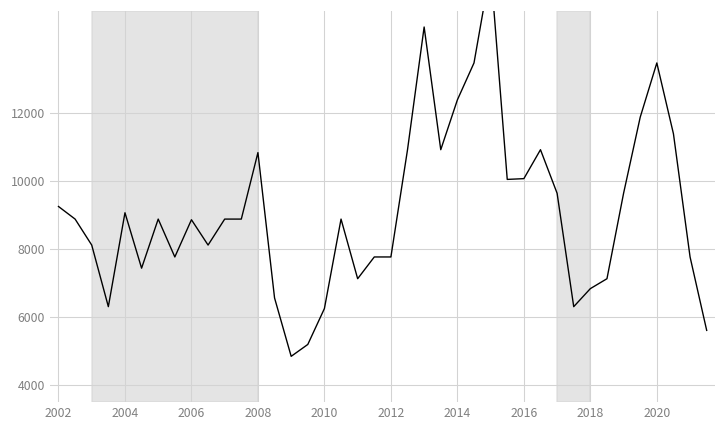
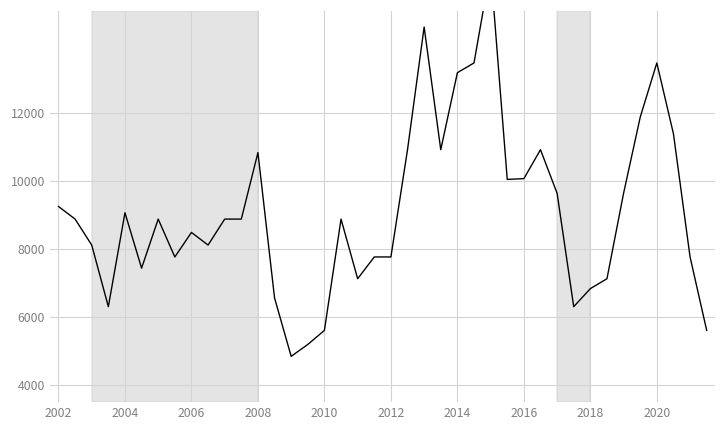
  {
    "2002": 9200,
    "2004": 9100,
-   "2006": 8900,
+   "2006": 8500,
    "2008": 10800,
-   "2010": 6200,
+   "2010": 5600,
    "2012": 7800,
-   "2014": 12400,
+   "2014": 13200,
    "2016": 10100,
    "2018": 6800,
    "2020": 13500
  }
